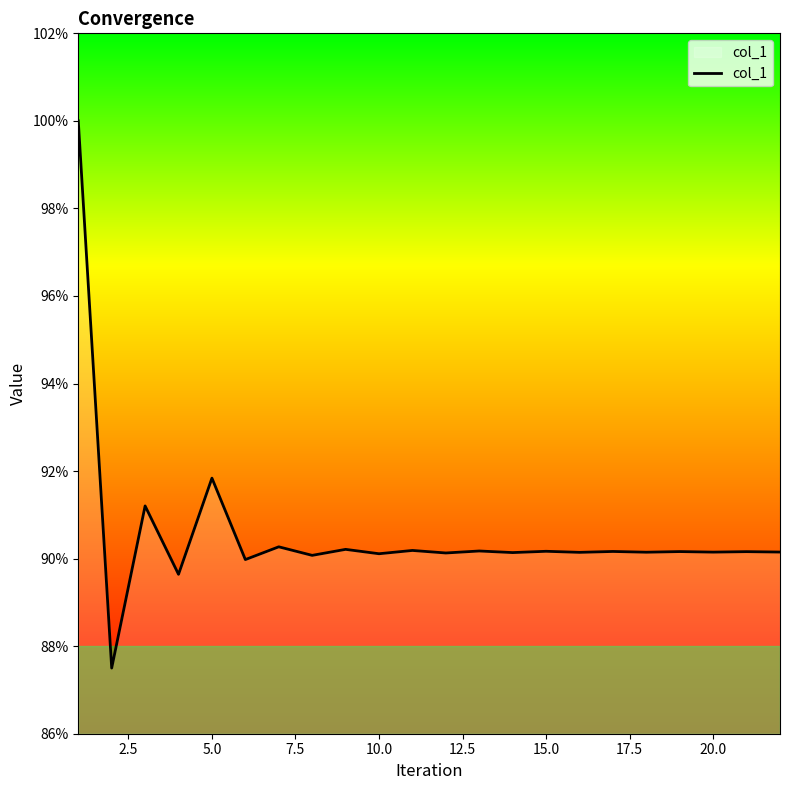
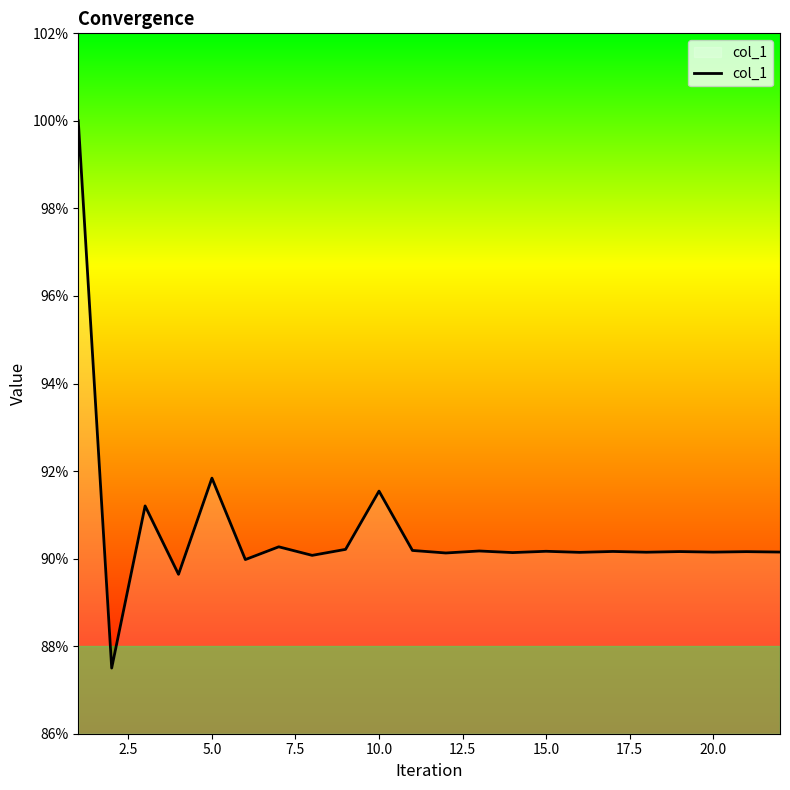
  {
    "5.0": "91.8%",
-   "10.0": "90.1%",
+   "10.0": "91.5%",
    "15.0": "90.2%",
    "20.0": "90.1%"
  }
